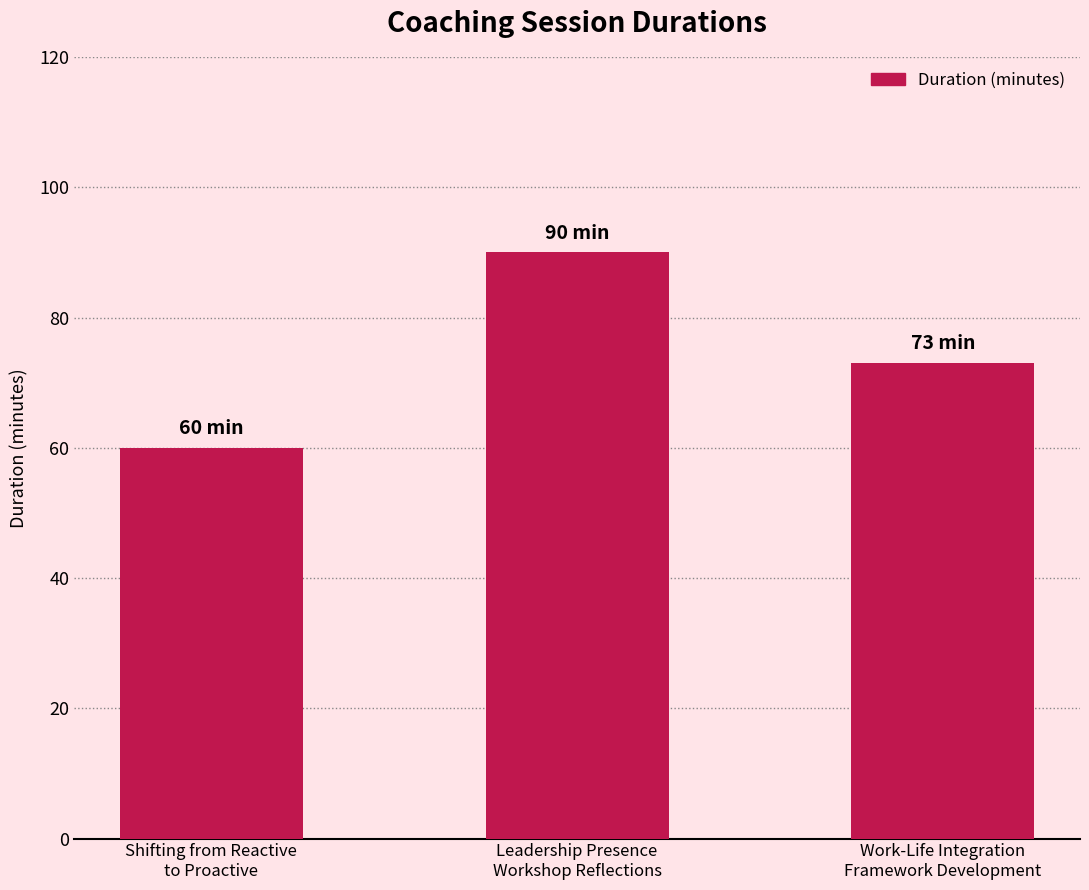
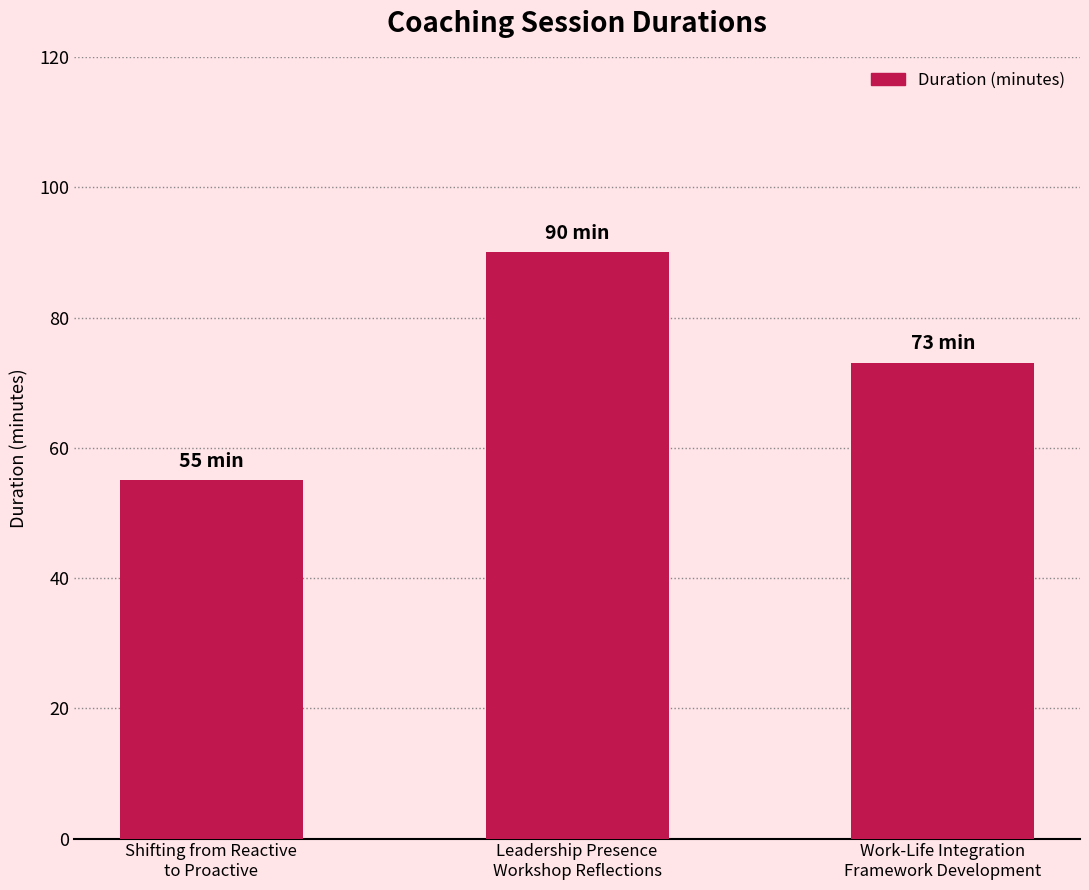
  {
-   "Shifting from Reactive to Proactive": 60,
+   "Shifting from Reactive to Proactive": 55,
    "Leadership Presence Workshop Reflections": 90,
    "Work-Life Integration Framework Development": 73
  }
